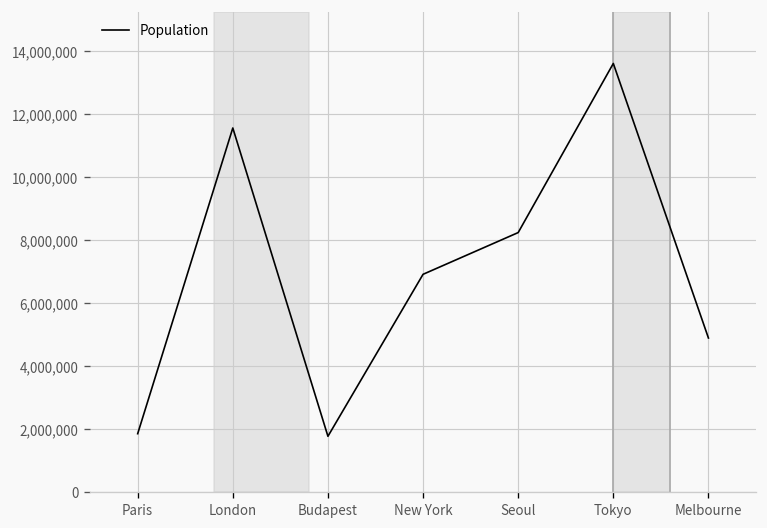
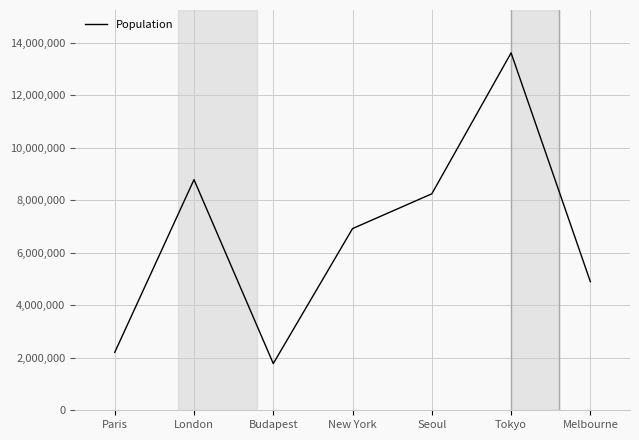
  {
-   "Paris": "1,900,000",
-   "London": "11,600,000",
+   "Paris": "2,200,000",
+   "London": "8,800,000",
    "Budapest": "1,800,000",
    "New York": "6,900,000",
    "Seoul": "8,200,000",
    "Tokyo": "13,600,000",
    "Melbourne": "4,900,000"
  }
